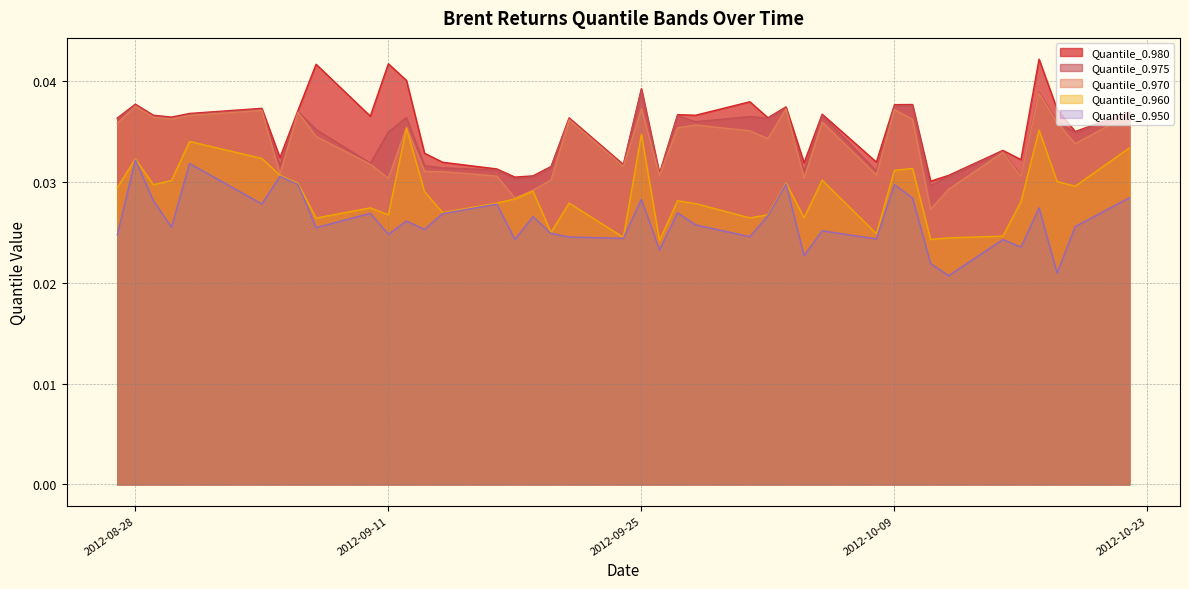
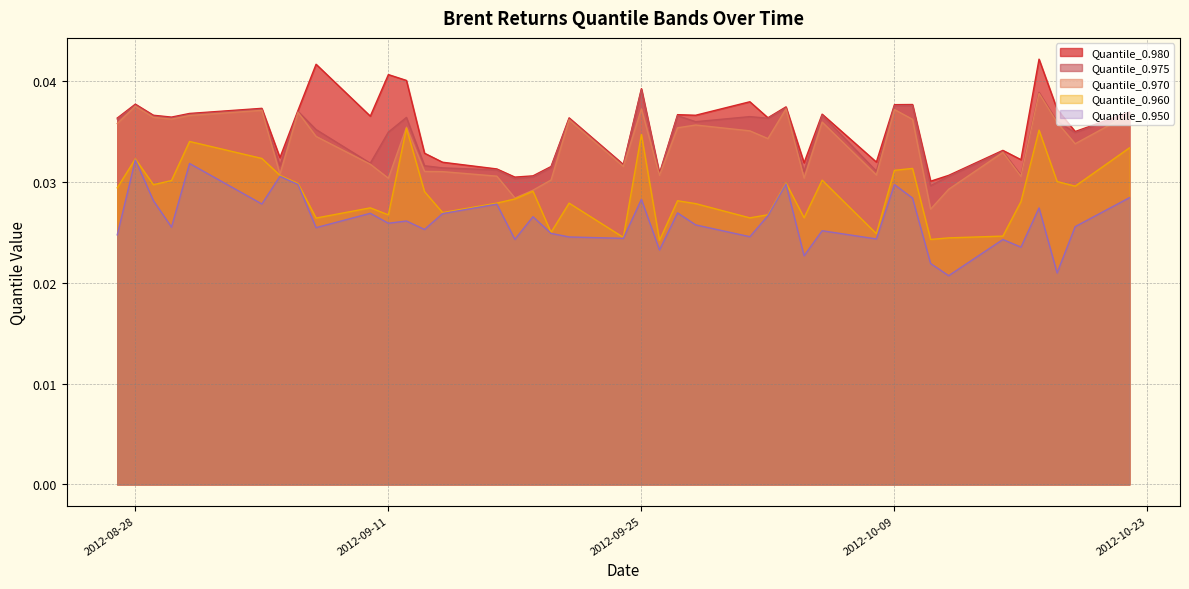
  {
    "Quantile_0.980": {
-     "2012-09-11": 0.0417
+     "2012-09-11": 0.0406
    },
    "Quantile_0.950": {
-     "2012-09-11": 0.0248,
+     "2012-09-11": 0.0259,
      "2012-09-25": 0.0283,
      "2012-10-09": 0.0297
    }
  }
